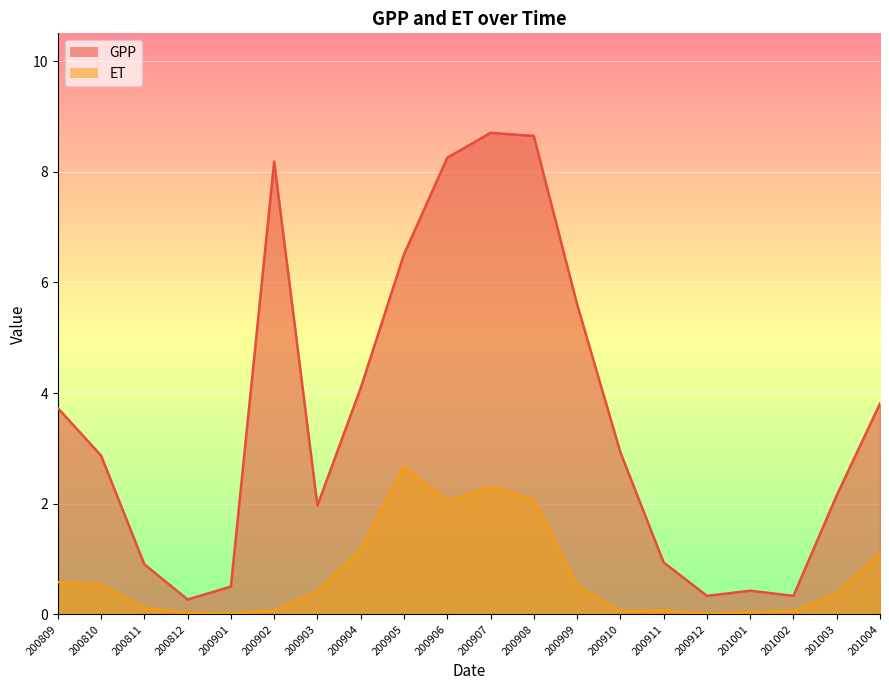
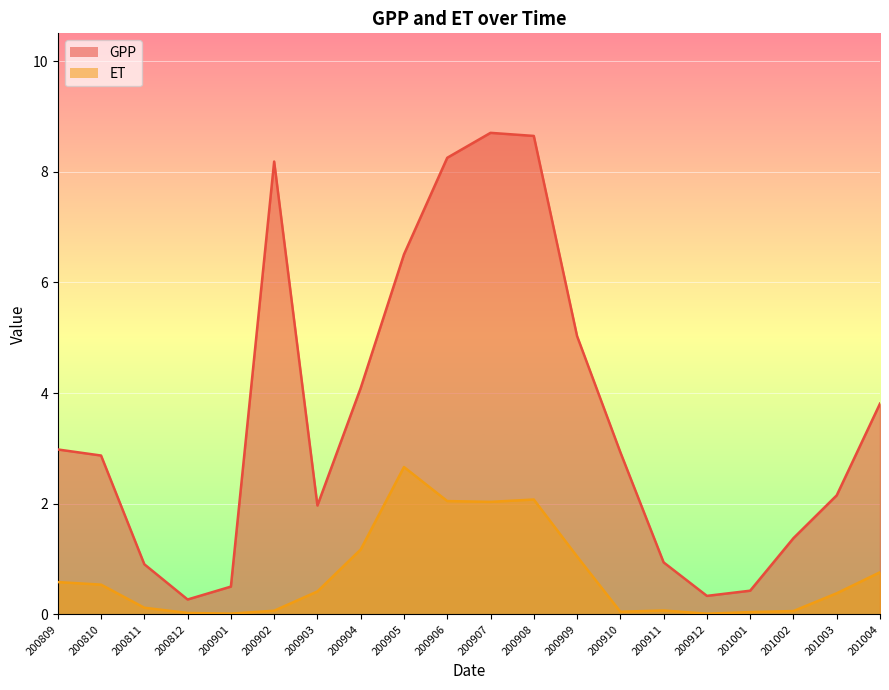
  {
    "GPP": {
-     "200809": 3.7,
+     "200809": 3.0,
      "200810": 2.9,
      "200811": 0.9,
      "200812": 0.3,
      "200901": 0.5,
      "200902": 8.2,
      "200903": 2.0,
      "200904": 4.1,
      "200905": 6.5,
      "200906": 8.3,
      "200907": 8.7,
      "200908": 8.6,
-     "200909": 5.6,
+     "200909": 5.0,
      "200910": 2.9,
      "200911": 0.9,
      "200912": 0.3,
      "201001": 0.4,
-     "201002": 0.3,
+     "201002": 1.4,
      "201003": 2.2,
      "201004": 3.8
    },
    "ET": {
      "200809": 0.6,
      "200810": 0.5,
      "200811": 0.1,
      "200812": 0.0,
      "200901": 0.0,
      "200902": 0.1,
      "200903": 0.4,
      "200904": 1.2,
      "200905": 2.7,
      "200906": 2.0,
-     "200907": 2.3,
+     "200907": 2.0,
      "200908": 2.1,
-     "200909": 0.5,
+     "200909": 1.0,
      "200910": 0.0,
      "200911": 0.1,
      "200912": 0.0,
      "201001": 0.0,
      "201002": 0.1,
      "201003": 0.4,
-     "201004": 1.1
+     "201004": 0.8
    }
  }
